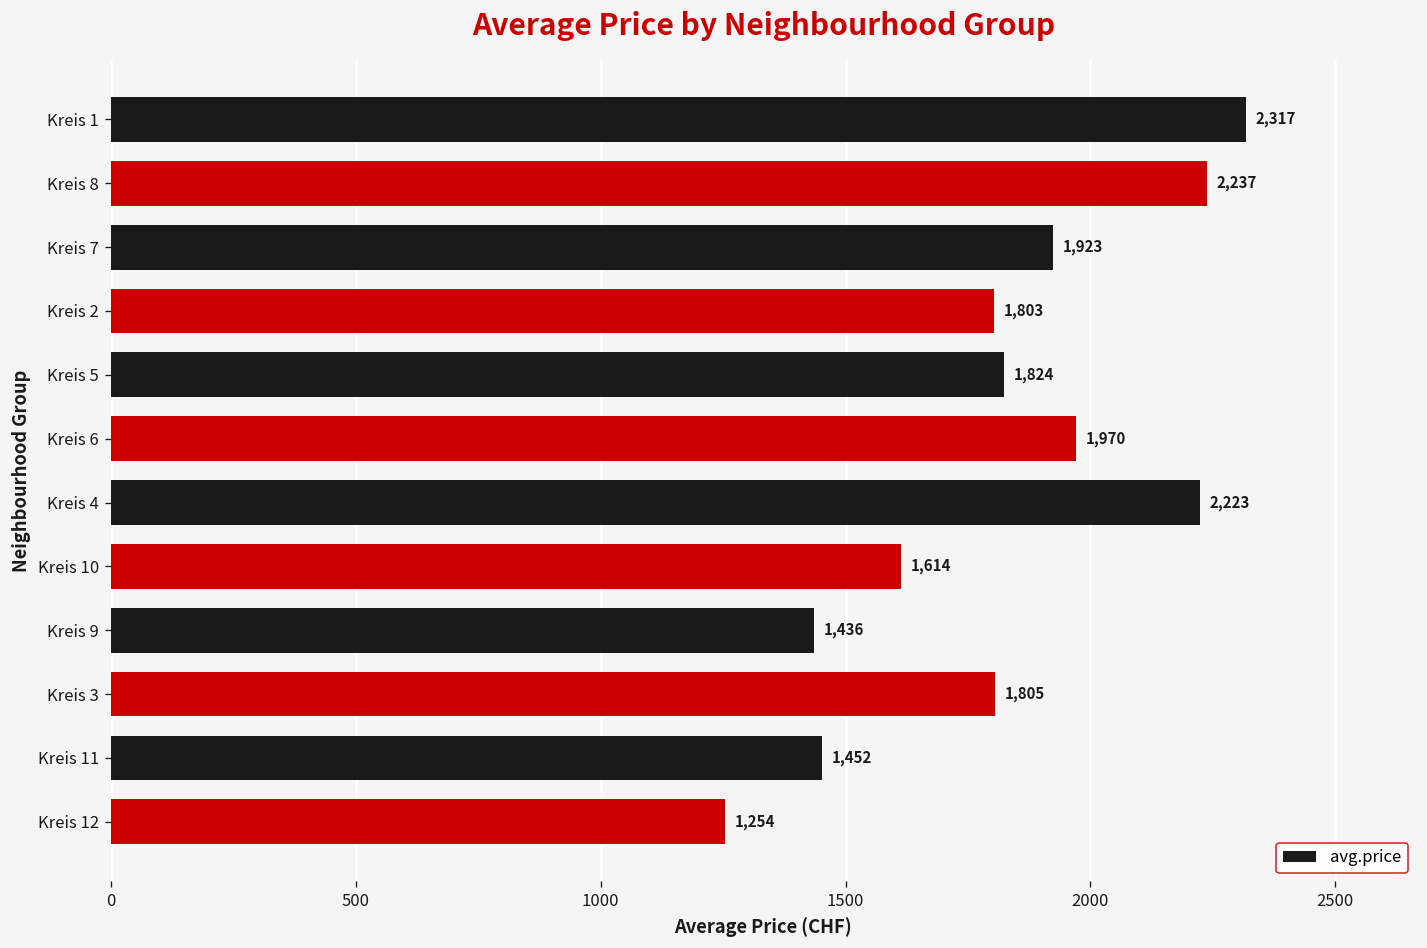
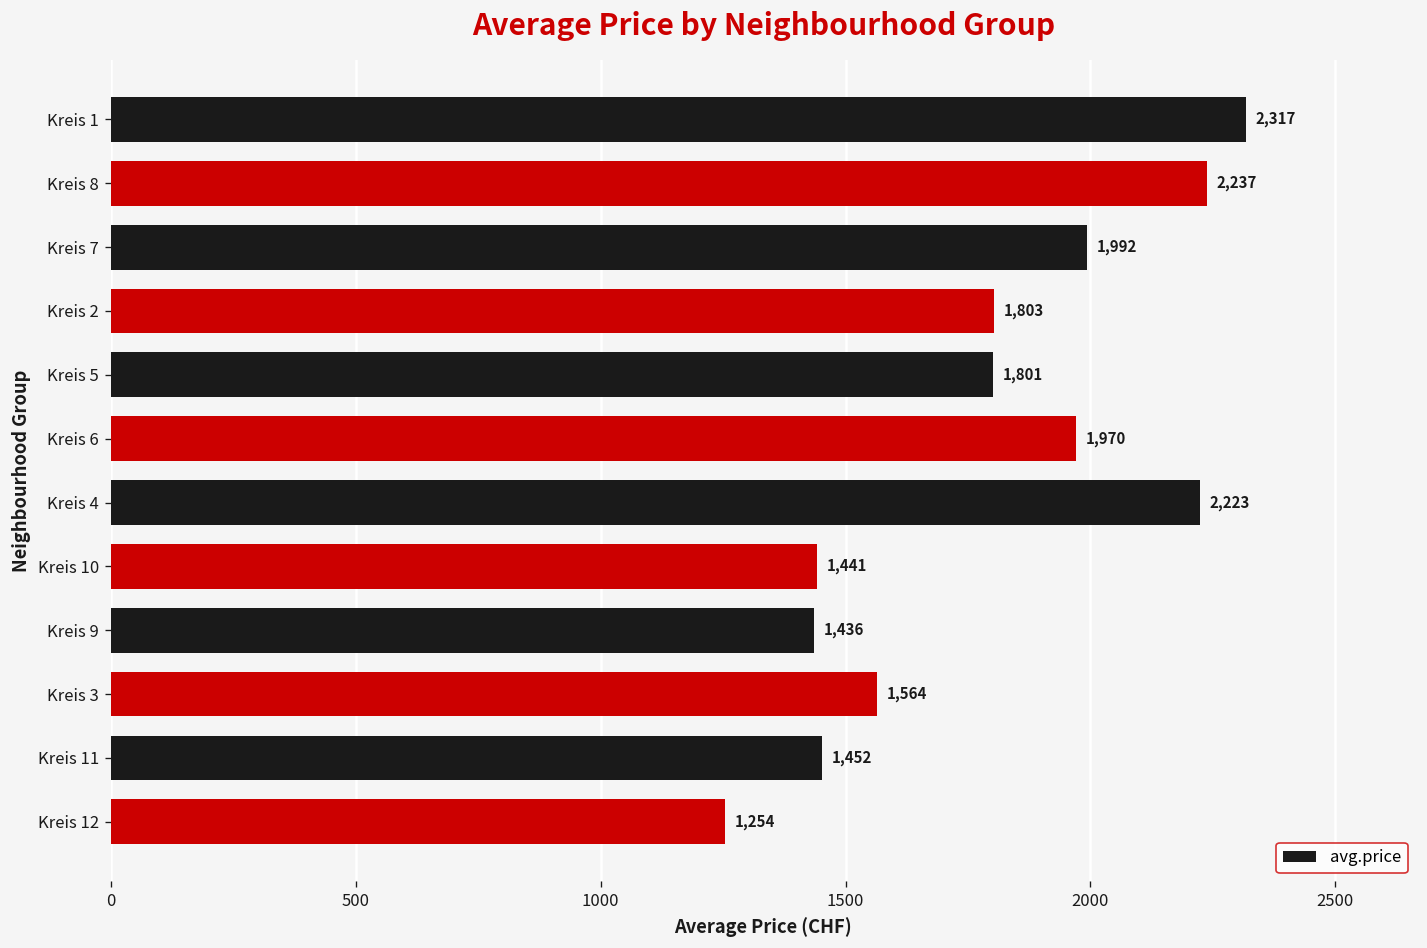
  {
    "Kreis 1": "2,317",
    "Kreis 8": "2,237",
-   "Kreis 7": "1,923",
+   "Kreis 7": "1,992",
    "Kreis 2": "1,803",
-   "Kreis 5": "1,824",
+   "Kreis 5": "1,801",
    "Kreis 6": "1,970",
    "Kreis 4": "2,223",
-   "Kreis 10": "1,614",
+   "Kreis 10": "1,441",
    "Kreis 9": "1,436",
-   "Kreis 3": "1,805",
+   "Kreis 3": "1,564",
    "Kreis 11": "1,452",
    "Kreis 12": "1,254"
  }
